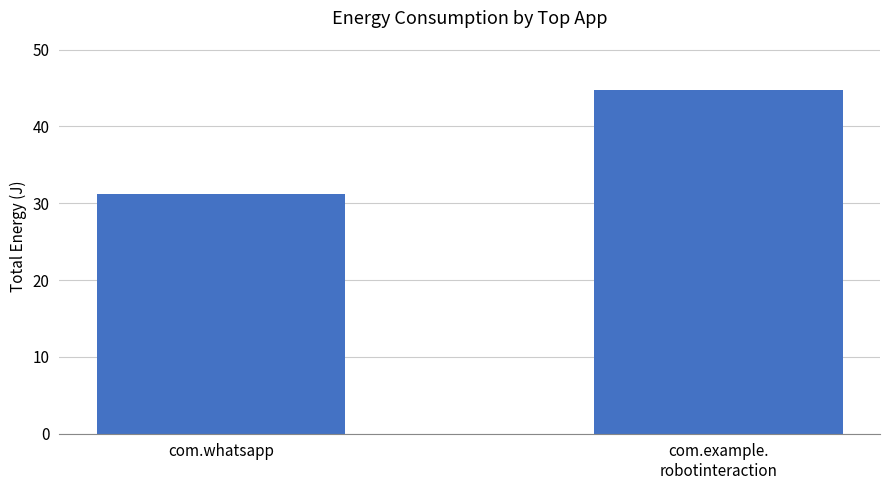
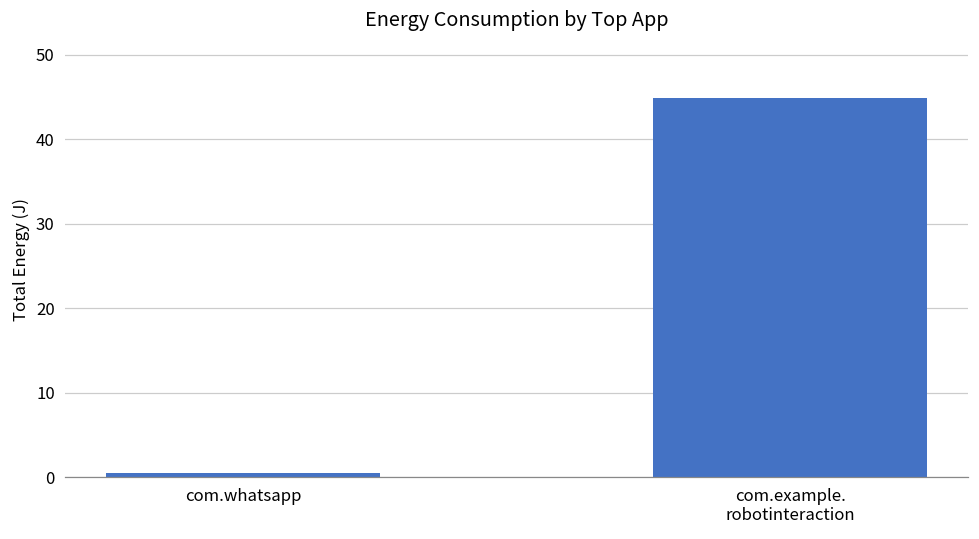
  {
-   "com.whatsapp": 31,
+   "com.whatsapp": 1,
    "com.example. robotinteraction": 45
  }
